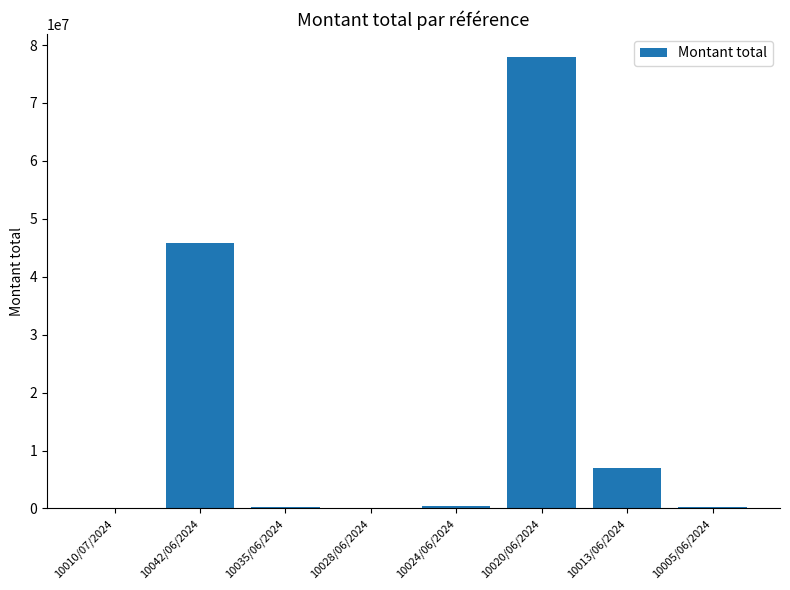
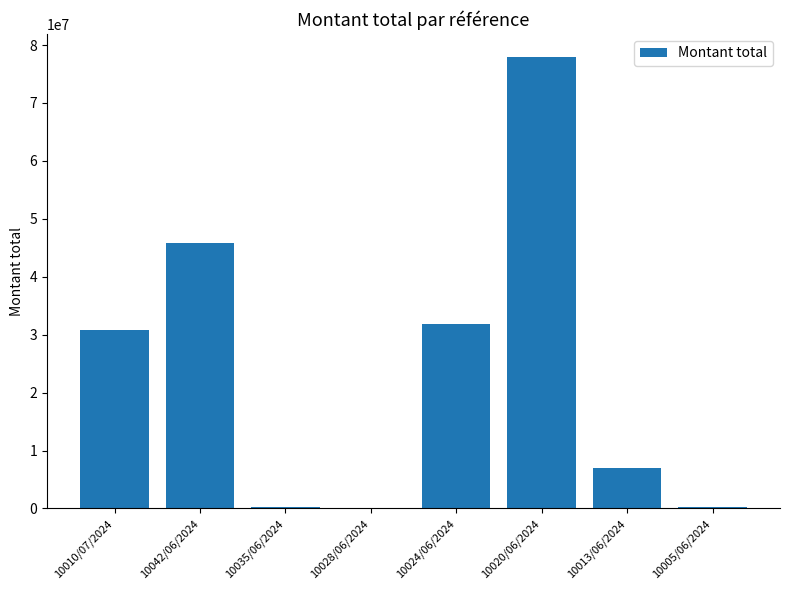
  {
-   "10010/07/2024": 0,
+   "10010/07/2024": 31000000,
    "10042/06/2024": 46000000,
-   "10024/06/2024": 0,
+   "10024/06/2024": 32000000,
    "10020/06/2024": 78000000,
    "10013/06/2024": 7000000
  }
